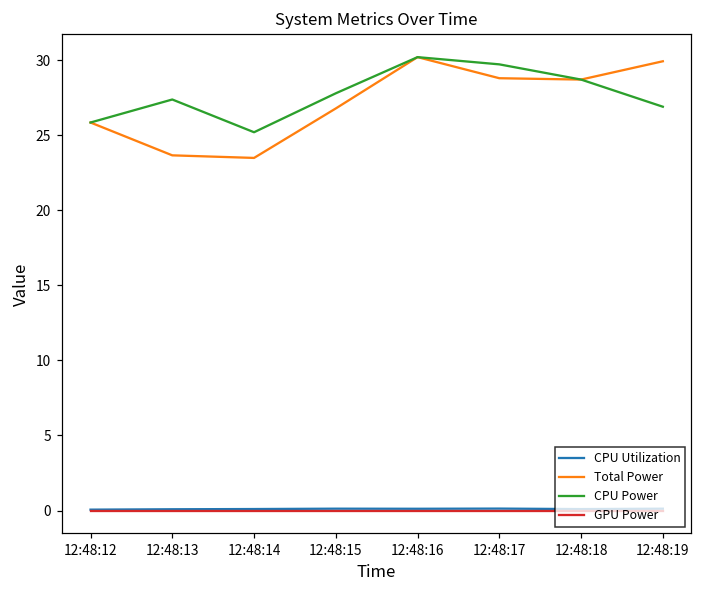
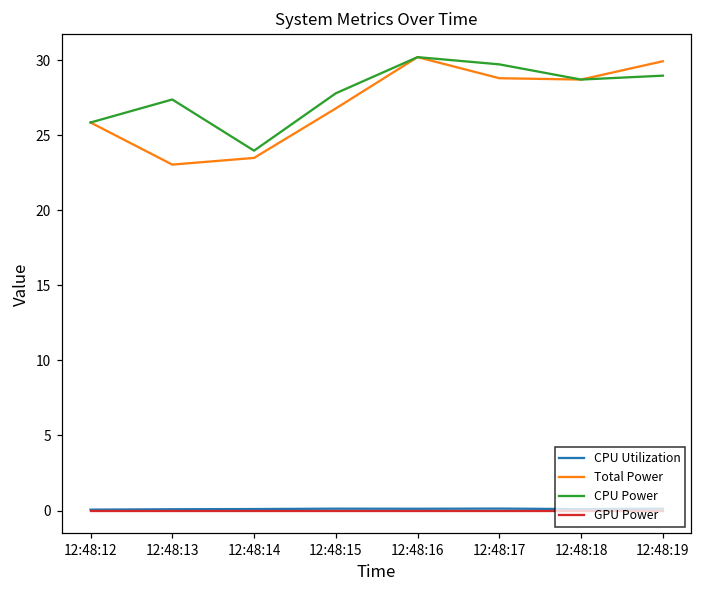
  {
    "Total Power": {
-     "12:48:13": 23.7,
+     "12:48:13": 23.0,
      "12:48:14": 23.5,
      "12:48:15": 26.8,
      "12:48:17": 28.8,
      "12:48:19": 29.9
    },
    "CPU Power": {
      "12:48:13": 27.4,
-     "12:48:14": 25.2,
+     "12:48:14": 24.0,
      "12:48:15": 27.8,
      "12:48:17": 29.7,
-     "12:48:19": 26.9
+     "12:48:19": 29.0
    }
  }
